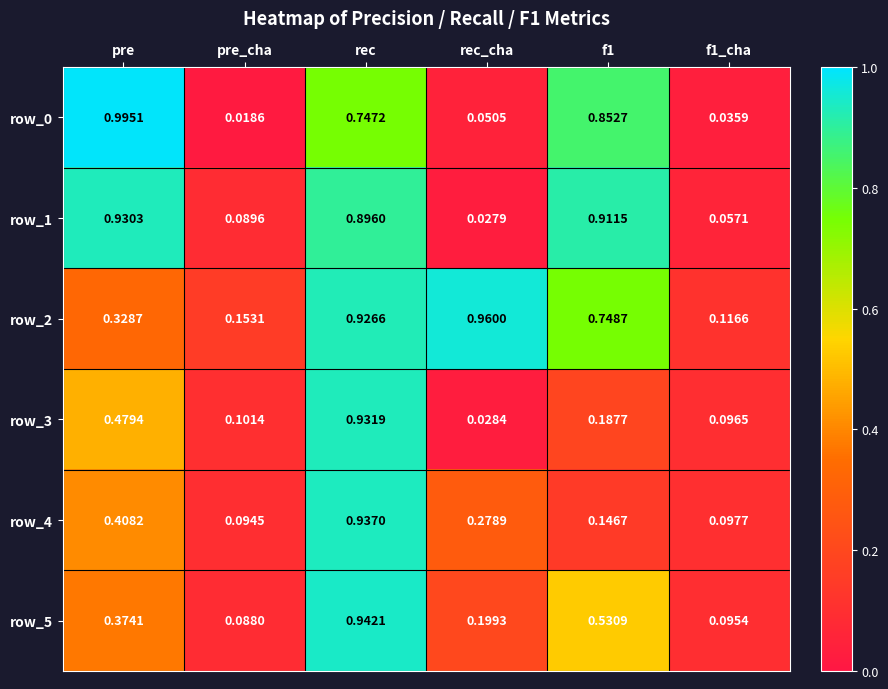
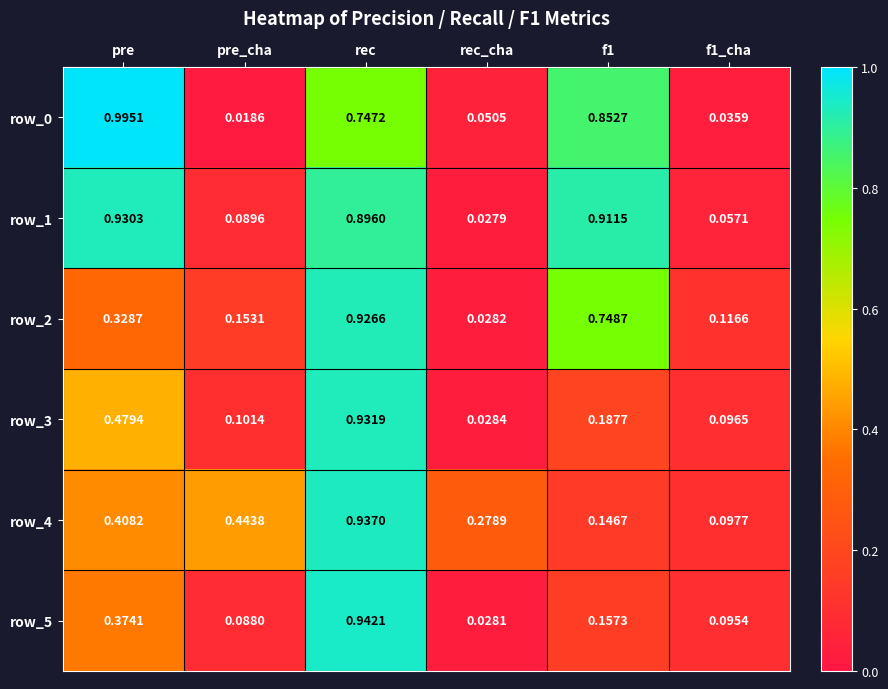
  {
    "row_0": {
      "pre": 0.9951,
      "pre_cha": 0.0186,
      "rec": 0.7472,
      "rec_cha": 0.0505,
      "f1": 0.8527,
      "f1_cha": 0.0359
    },
    "row_1": {
      "pre": 0.9303,
      "pre_cha": 0.0896,
      "rec": 0.8960,
      "rec_cha": 0.0279,
      "f1": 0.9115,
      "f1_cha": 0.0571
    },
    "row_2": {
      "pre": 0.3287,
      "pre_cha": 0.1531,
      "rec": 0.9266,
-     "rec_cha": 0.9600,
+     "rec_cha": 0.0282,
      "f1": 0.7487,
      "f1_cha": 0.1166
    },
    "row_3": {
      "pre": 0.4794,
      "pre_cha": 0.1014,
      "rec": 0.9319,
      "rec_cha": 0.0284,
      "f1": 0.1877,
      "f1_cha": 0.0965
    },
    "row_4": {
      "pre": 0.4082,
-     "pre_cha": 0.0945,
+     "pre_cha": 0.4438,
      "rec": 0.9370,
      "rec_cha": 0.2789,
      "f1": 0.1467,
      "f1_cha": 0.0977
    },
    "row_5": {
      "pre": 0.3741,
      "pre_cha": 0.0880,
      "rec": 0.9421,
-     "rec_cha": 0.1993,
-     "f1": 0.5309,
+     "rec_cha": 0.0281,
+     "f1": 0.1573,
      "f1_cha": 0.0954
    }
  }
